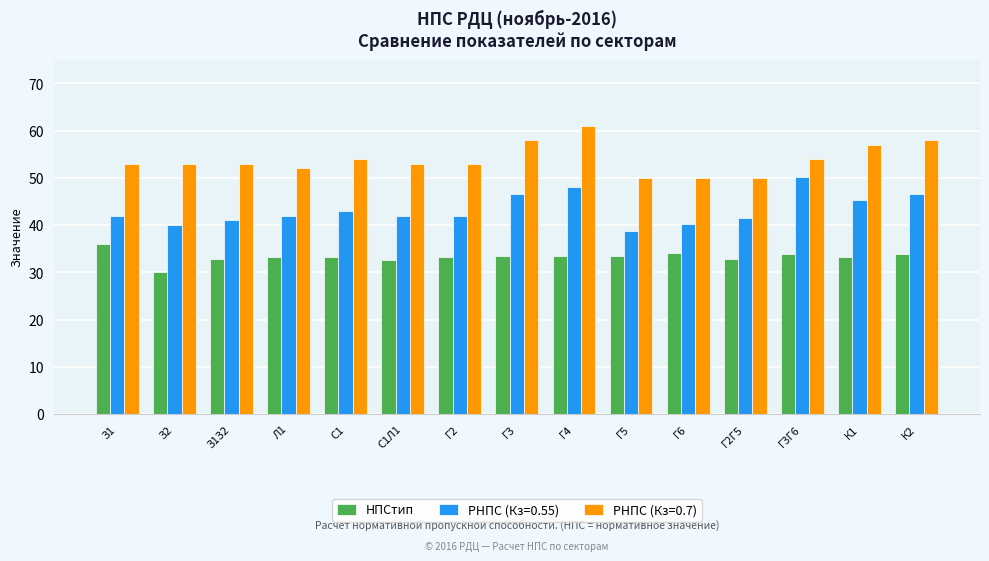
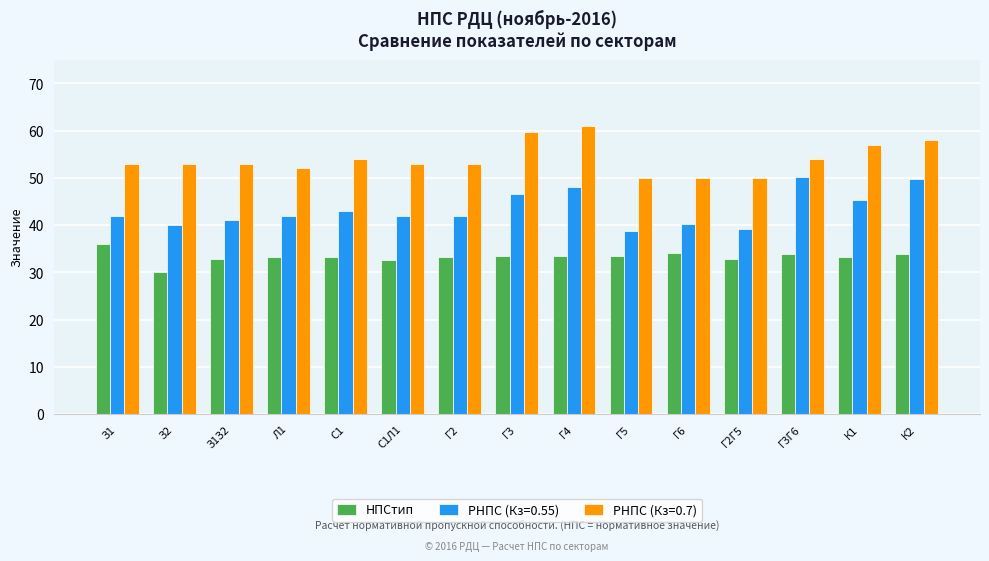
  {
    "НПСтип": {
      "З1": 36,
      "З2": 30,
      "З1З2": 33,
      "Л1": 33,
      "С1": 33,
      "С1Л1": 33,
      "Г2": 33,
      "Г3": 34,
      "Г4": 33,
      "Г5": 34,
      "Г6": 34,
      "Г2Г5": 33,
      "Г3Г6": 34,
      "К1": 33,
      "К2": 34
    },
    "РНПС (Кз=0.55)": {
      "З1": 42,
      "З2": 40,
      "З1З2": 41,
      "Л1": 42,
      "С1": 43,
      "С1Л1": 42,
      "Г2": 42,
      "Г3": 47,
      "Г4": 48,
      "Г5": 39,
      "Г6": 40,
-     "Г2Г5": 42,
+     "Г2Г5": 39,
      "Г3Г6": 50,
      "К1": 45,
-     "К2": 47
+     "К2": 50
    },
    "РНПС (Кз=0.7)": {
      "З1": 53,
      "З2": 53,
      "З1З2": 53,
      "Л1": 52,
      "С1": 54,
      "С1Л1": 53,
      "Г2": 53,
-     "Г3": 58,
+     "Г3": 60,
      "Г4": 61,
      "Г5": 50,
      "Г6": 50,
      "Г2Г5": 50,
      "Г3Г6": 54,
      "К1": 57,
      "К2": 58
    }
  }
